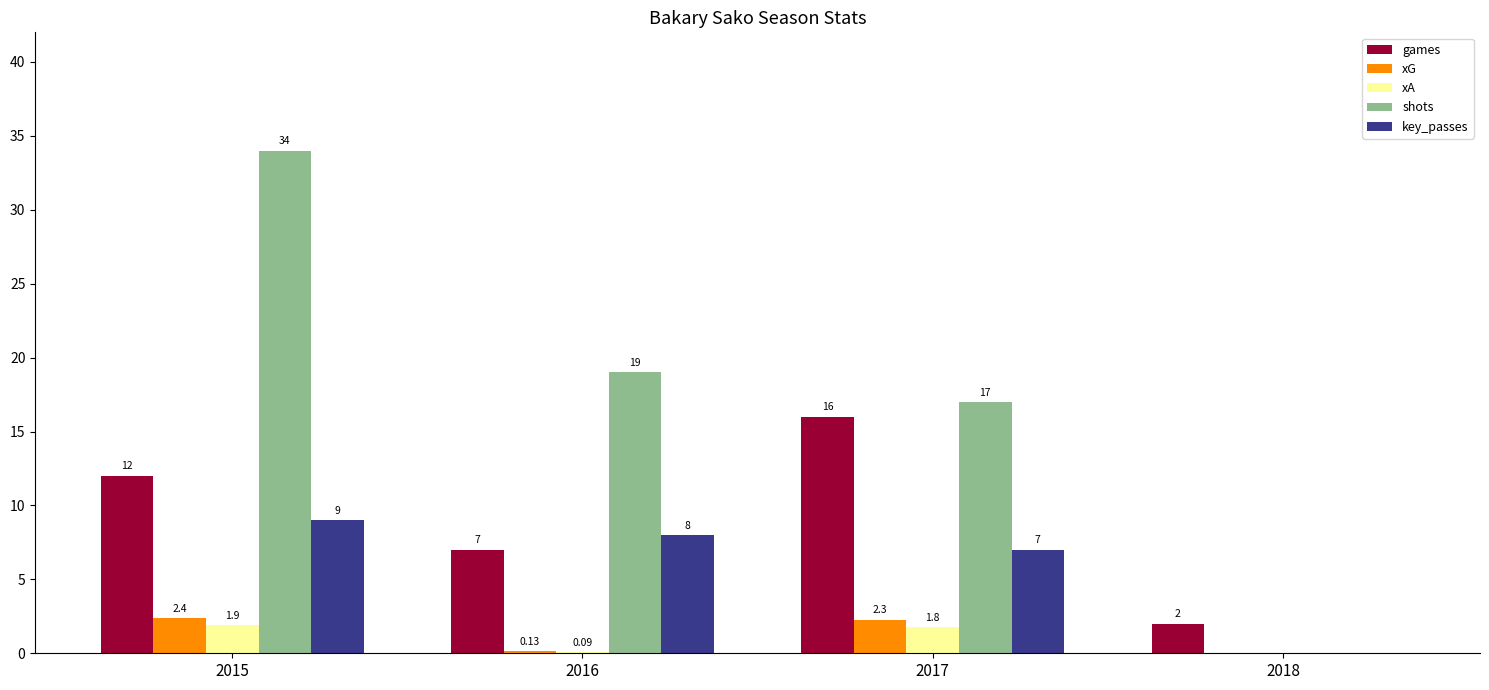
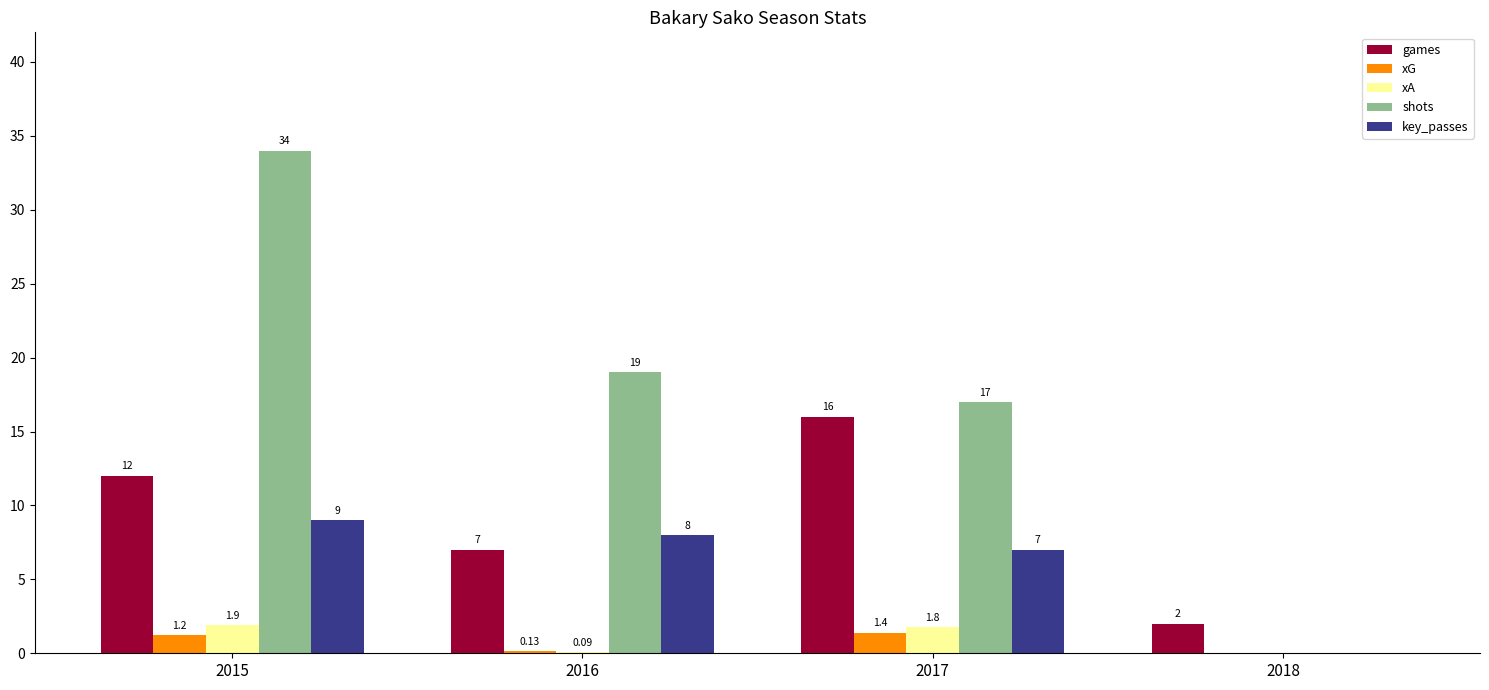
  {
    "games": {
      "2015": 12,
      "2016": 7,
      "2017": 16,
      "2018": 2
    },
    "xG": {
-     "2015": 2.4,
+     "2015": 1.2,
      "2016": 0.13,
-     "2017": 2.3
+     "2017": 1.4
    },
    "xA": {
      "2015": 1.9,
      "2016": 0.09,
      "2017": 1.8
    },
    "shots": {
      "2015": 34,
      "2016": 19,
      "2017": 17
    },
    "key_passes": {
      "2015": 9,
      "2016": 8,
      "2017": 7
    }
  }
